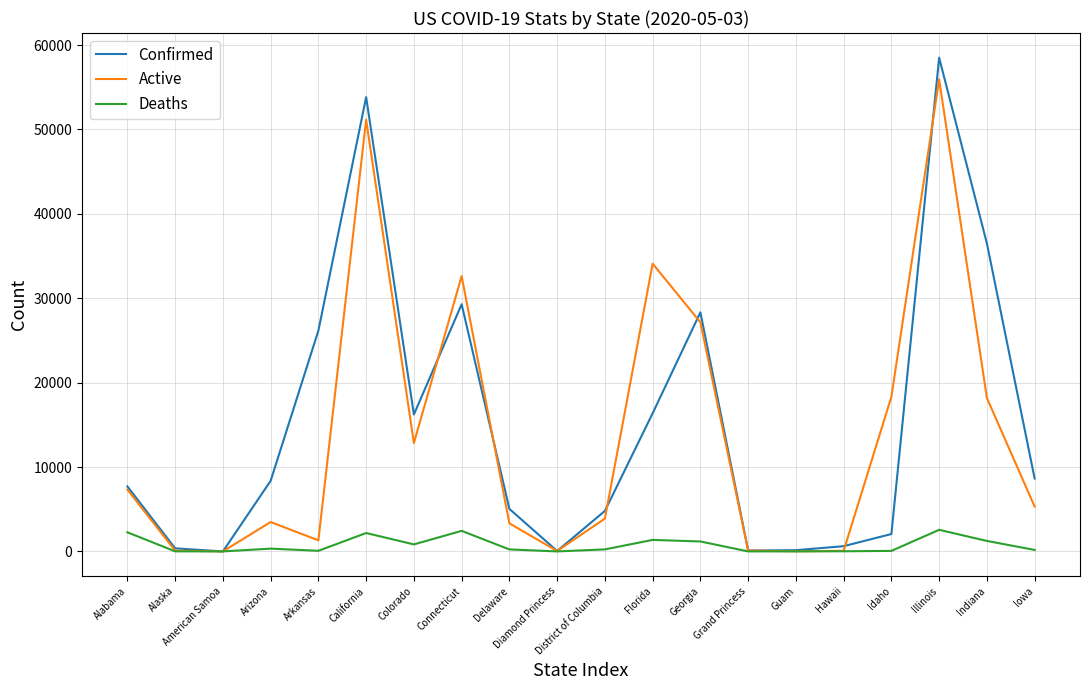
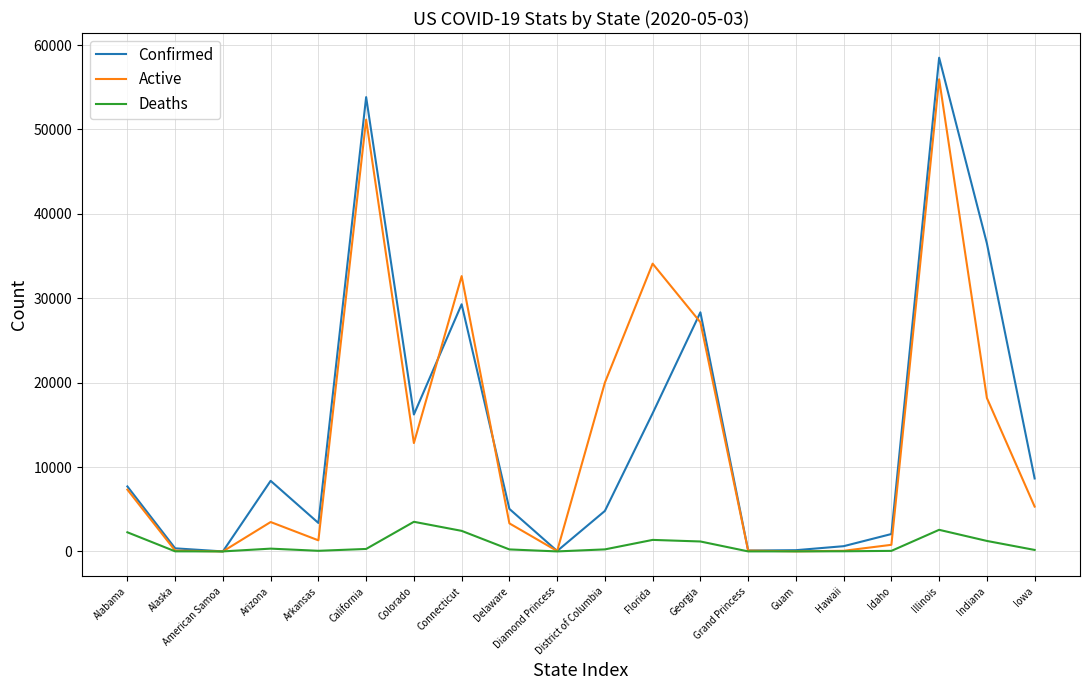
  {
    "Confirmed": {
      "Alabama": 8000,
      "Arizona": 8000,
-     "Arkansas": 26000,
+     "Arkansas": 3000,
      "California": 54000,
      "Colorado": 16000,
      "Connecticut": 29000,
      "Delaware": 5000,
      "District of Columbia": 5000,
      "Florida": 16000,
      "Georgia": 28000,
      "Hawaii": 1000,
      "Idaho": 2000,
      "Illinois": 59000,
      "Indiana": 37000,
      "Iowa": 9000
    },
    "Active": {
      "Alabama": 7000,
      "Arizona": 3000,
      "Arkansas": 1000,
      "California": 51000,
      "Colorado": 13000,
      "Connecticut": 33000,
      "Delaware": 3000,
-     "District of Columbia": 4000,
+     "District of Columbia": 20000,
      "Florida": 34000,
      "Georgia": 27000,
-     "Idaho": 18000,
+     "Idaho": 1000,
      "Illinois": 56000,
      "Indiana": 18000,
      "Iowa": 5000
    },
    "Deaths": {
      "Alabama": 2000,
      "Arizona": 0,
      "Arkansas": 0,
-     "California": 2000,
-     "Colorado": 1000,
+     "California": 0,
+     "Colorado": 4000,
      "Connecticut": 2000,
      "Delaware": 0,
      "District of Columbia": 0,
      "Florida": 1000,
      "Georgia": 1000,
      "Idaho": 0,
      "Illinois": 3000,
      "Indiana": 1000,
      "Iowa": 0
    }
  }
